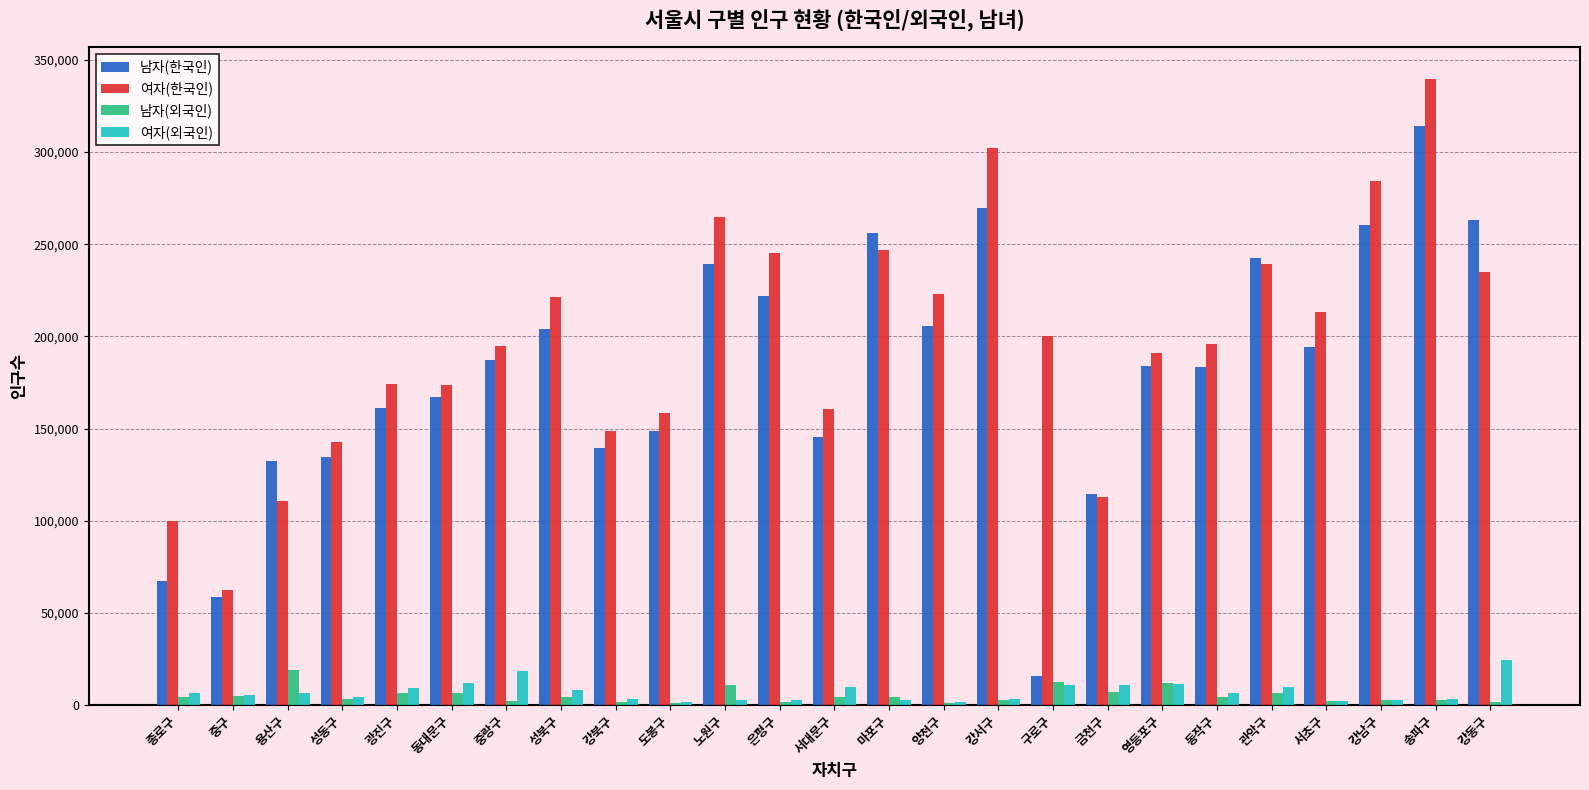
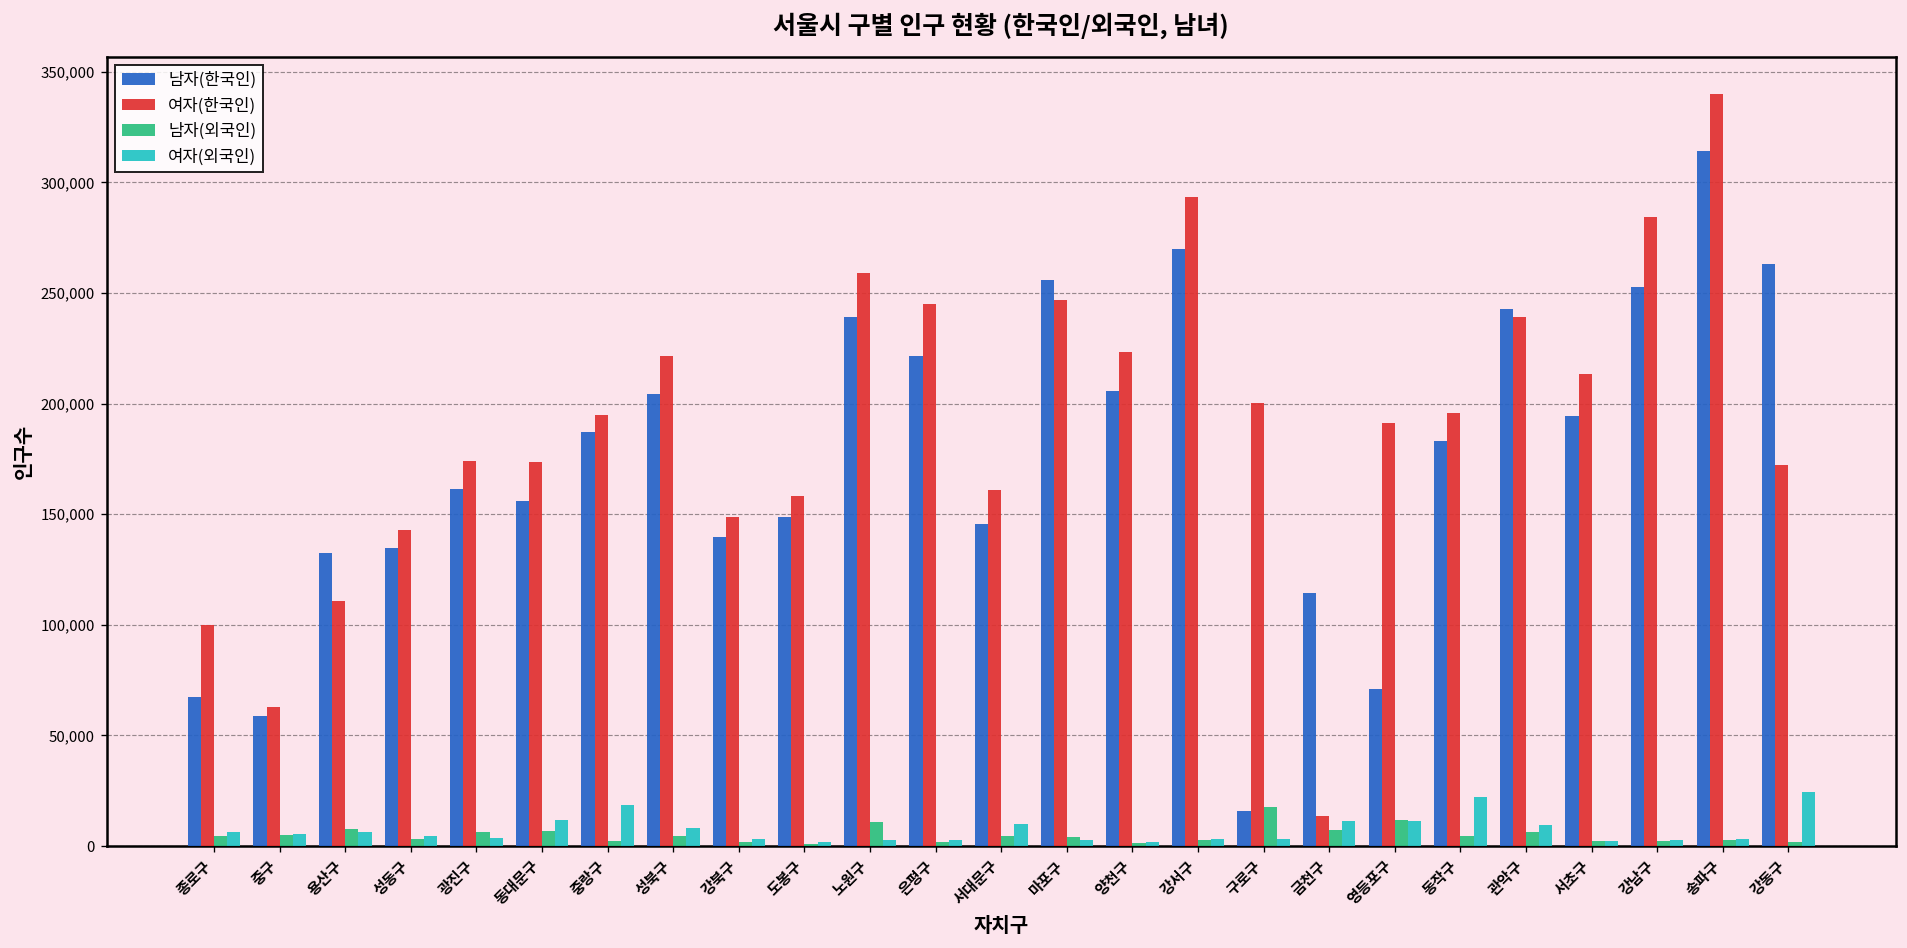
  {
    "남자(한국인)": {
      "종로구": "67,000",
      "중구": "59,000",
      "용산구": "133,000",
      "성동구": "135,000",
      "광진구": "161,000",
-     "동대문구": "167,000",
+     "동대문구": "156,000",
      "중랑구": "187,000",
      "성북구": "204,000",
      "강북구": "140,000",
      "도봉구": "149,000",
      "노원구": "239,000",
      "은평구": "222,000",
      "서대문구": "145,000",
      "마포구": "256,000",
      "양천구": "206,000",
      "강서구": "270,000",
      "구로구": "16,000",
      "금천구": "114,000",
-     "영등포구": "184,000",
+     "영등포구": "71,000",
      "동작구": "183,000",
      "관악구": "243,000",
      "서초구": "194,000",
-     "강남구": "261,000",
+     "강남구": "253,000",
      "송파구": "314,000",
      "강동구": "263,000"
    },
    "여자(한국인)": {
      "종로구": "100,000",
      "중구": "63,000",
      "용산구": "111,000",
      "성동구": "143,000",
      "광진구": "174,000",
      "동대문구": "174,000",
      "중랑구": "195,000",
      "성북구": "221,000",
      "강북구": "149,000",
      "도봉구": "158,000",
-     "노원구": "265,000",
+     "노원구": "259,000",
      "은평구": "245,000",
      "서대문구": "161,000",
      "마포구": "247,000",
      "양천구": "223,000",
-     "강서구": "302,000",
+     "강서구": "293,000",
      "구로구": "200,000",
-     "금천구": "113,000",
+     "금천구": "13,000",
      "영등포구": "191,000",
      "동작구": "196,000",
      "관악구": "239,000",
      "서초구": "213,000",
      "강남구": "284,000",
      "송파구": "340,000",
-     "강동구": "235,000"
+     "강동구": "172,000"
    },
    "남자(외국인)": {
      "종로구": "5,000",
      "중구": "5,000",
-     "용산구": "19,000",
+     "용산구": "8,000",
      "성동구": "3,000",
      "광진구": "6,000",
      "동대문구": "7,000",
      "중랑구": "2,000",
      "성북구": "5,000",
      "강북구": "2,000",
      "노원구": "11,000",
      "은평구": "2,000",
      "서대문구": "4,000",
      "마포구": "4,000",
      "강서구": "3,000",
-     "구로구": "12,000",
+     "구로구": "18,000",
      "금천구": "7,000",
      "영등포구": "12,000",
      "동작구": "4,000",
      "관악구": "6,000",
      "서초구": "2,000",
      "강남구": "2,000",
      "송파구": "3,000",
      "강동구": "2,000"
    },
    "여자(외국인)": {
      "종로구": "6,000",
      "중구": "6,000",
      "용산구": "6,000",
      "성동구": "4,000",
-     "광진구": "9,000",
+     "광진구": "4,000",
      "동대문구": "12,000",
      "중랑구": "18,000",
      "성북구": "8,000",
      "강북구": "3,000",
      "도봉구": "2,000",
      "노원구": "3,000",
      "은평구": "2,000",
      "서대문구": "10,000",
      "마포구": "3,000",
      "양천구": "2,000",
      "강서구": "3,000",
-     "구로구": "11,000",
+     "구로구": "3,000",
      "금천구": "11,000",
      "영등포구": "11,000",
-     "동작구": "6,000",
+     "동작구": "22,000",
      "관악구": "10,000",
      "서초구": "2,000",
      "강남구": "3,000",
      "송파구": "3,000",
      "강동구": "24,000"
    }
  }
